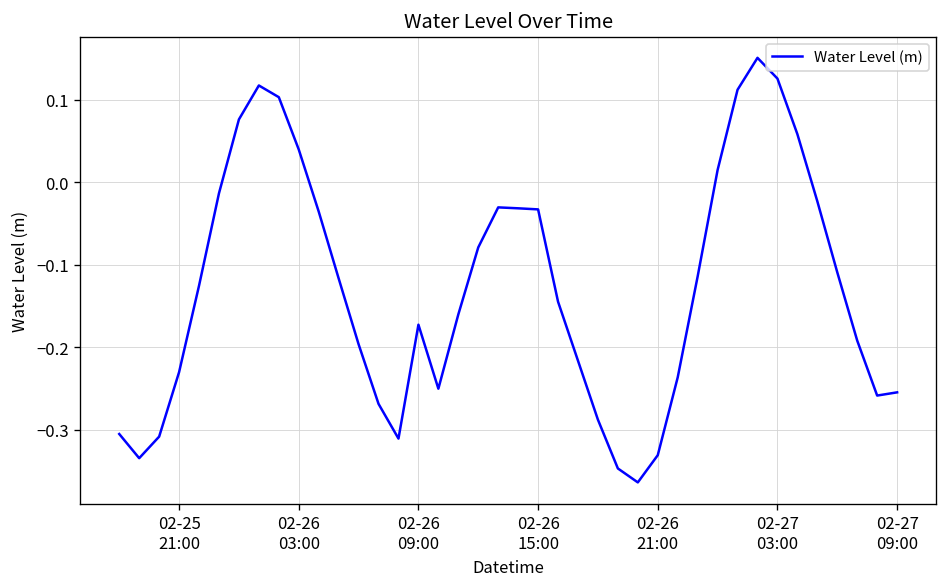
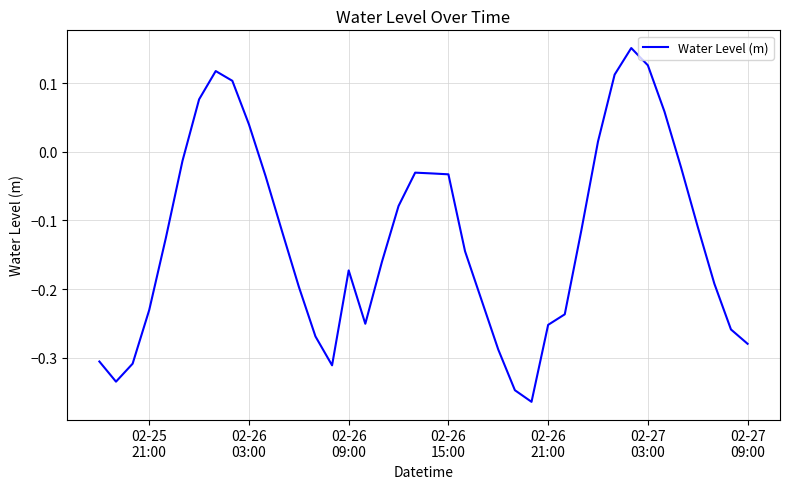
  {
    "02-25 21:00": -0.23,
    "02-26 03:00": 0.04,
    "02-26 09:00": -0.17,
    "02-26 15:00": -0.03,
-   "02-26 21:00": -0.33,
+   "02-26 21:00": -0.25,
    "02-27 03:00": 0.13,
-   "02-27 09:00": -0.25
+   "02-27 09:00": -0.28
  }
